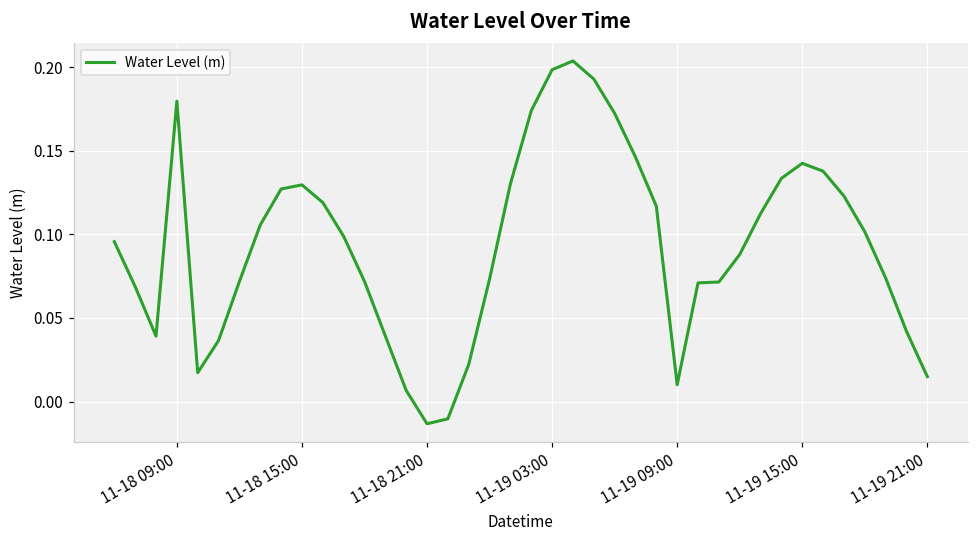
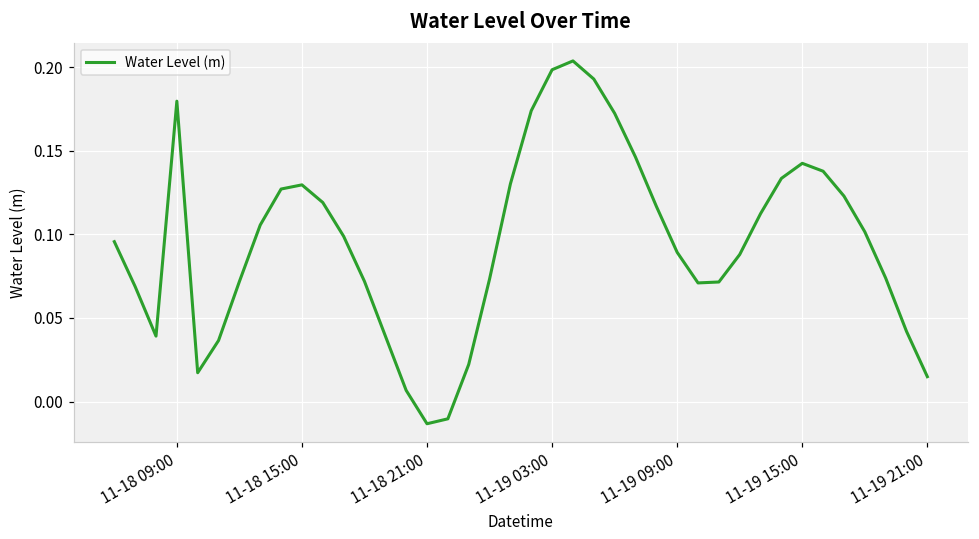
  {
    "11-18 09:00": 0.180,
    "11-18 15:00": 0.130,
    "11-18 21:00": -0.013,
    "11-19 03:00": 0.198,
-   "11-19 09:00": 0.010,
+   "11-19 09:00": 0.089,
    "11-19 15:00": 0.142,
    "11-19 21:00": 0.015
  }
